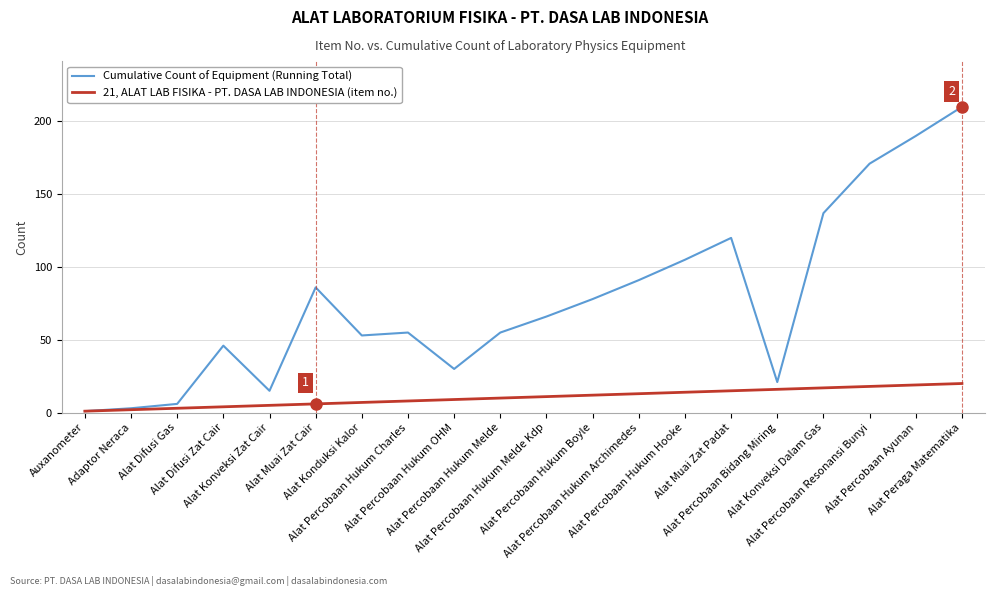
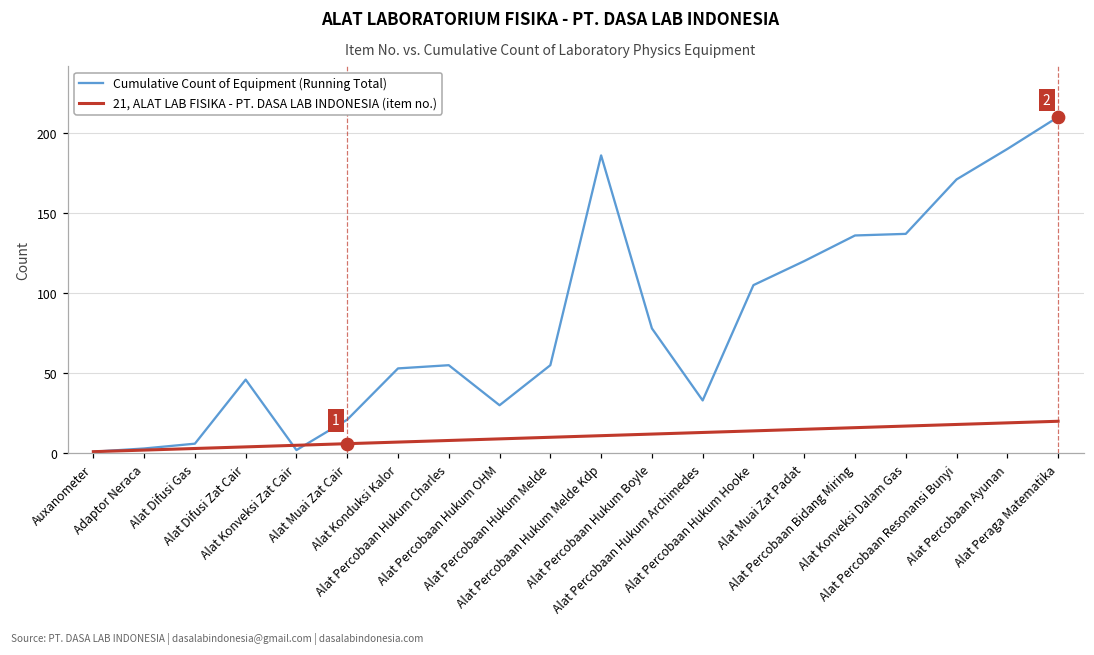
  {
    "Cumulative Count of Equipment (Running Total)": {
      "Alat Difusi Gas": 6,
      "Alat Difusi Zat Cair": 46,
-     "Alat Konveksi Zat Cair": 15,
-     "Alat Muai Zat Cair": 86,
+     "Alat Konveksi Zat Cair": 2,
+     "Alat Muai Zat Cair": 21,
      "Alat Konduksi Kalor": 53,
      "Alat Percobaan Hukum Charles": 55,
      "Alat Percobaan Hukum OHM": 30,
      "Alat Percobaan Hukum Melde": 55,
-     "Alat Percobaan Hukum Melde Kdp": 66,
+     "Alat Percobaan Hukum Melde Kdp": 186,
      "Alat Percobaan Hukum Boyle": 78,
-     "Alat Percobaan Hukum Archimedes": 91,
+     "Alat Percobaan Hukum Archimedes": 33,
      "Alat Percobaan Hukum Hooke": 105,
      "Alat Muai Zat Padat": 120,
-     "Alat Percobaan Bidang Miring": 21,
+     "Alat Percobaan Bidang Miring": 136,
      "Alat Konveksi Dalam Gas": 137,
      "Alat Percobaan Resonansi Bunyi": 171,
      "Alat Percobaan Ayunan": 190
    }
  }
